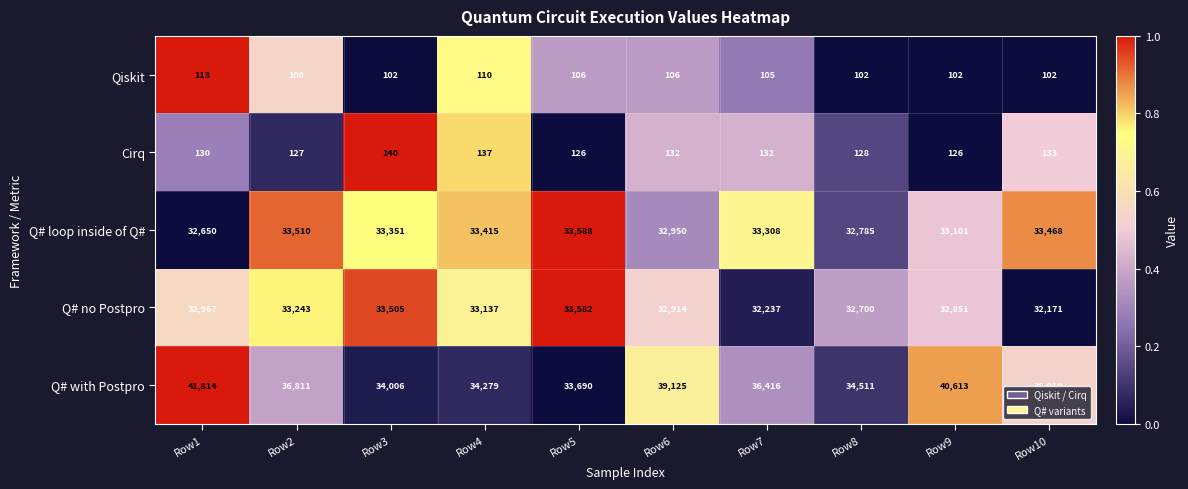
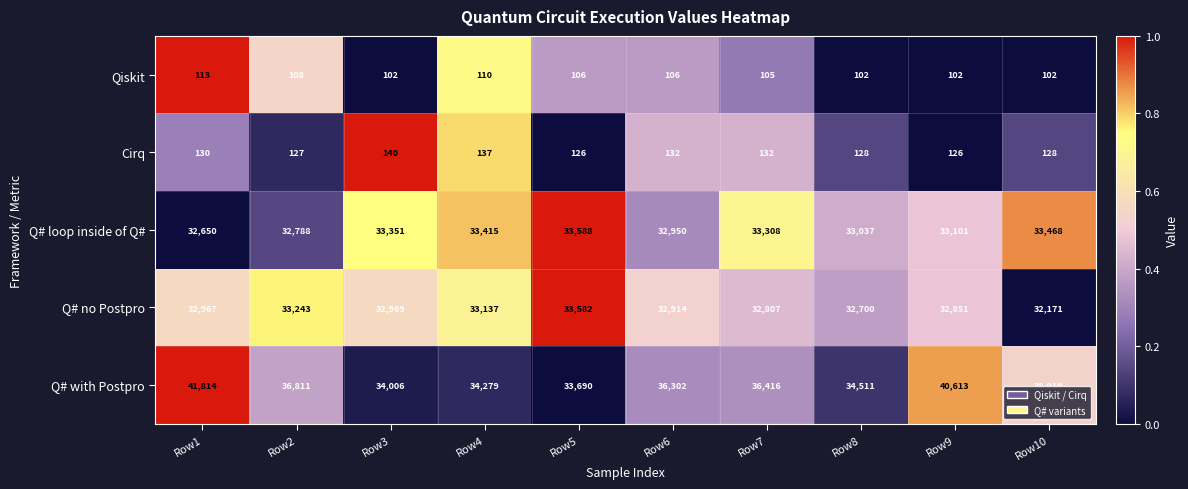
  {
    "Qiskit": {
      "Row1": "113",
      "Row2": "108",
      "Row3": "102",
      "Row4": "110",
      "Row5": "106",
      "Row6": "106",
      "Row7": "105",
      "Row8": "102",
      "Row9": "102",
      "Row10": "102"
    },
    "Cirq": {
      "Row1": "130",
      "Row2": "127",
      "Row3": "140",
      "Row4": "137",
      "Row5": "126",
      "Row6": "132",
      "Row7": "132",
      "Row8": "128",
      "Row9": "126",
-     "Row10": "133"
+     "Row10": "128"
    },
    "Q# loop inside of Q#": {
      "Row1": "32,650",
-     "Row2": "33,510",
+     "Row2": "32,788",
      "Row3": "33,351",
      "Row4": "33,415",
      "Row5": "33,588",
      "Row6": "32,950",
      "Row7": "33,308",
-     "Row8": "32,785",
+     "Row8": "33,037",
      "Row9": "33,101",
      "Row10": "33,468"
    },
    "Q# no Postpro": {
      "Row1": "32,967",
      "Row2": "33,243",
-     "Row3": "33,505",
+     "Row3": "32,969",
      "Row4": "33,137",
      "Row5": "33,582",
      "Row6": "32,914",
-     "Row7": "32,237",
+     "Row7": "32,807",
      "Row8": "32,700",
      "Row9": "32,851",
      "Row10": "32,171"
    },
    "Q# with Postpro": {
      "Row1": "41,814",
      "Row2": "36,811",
      "Row3": "34,006",
      "Row4": "34,279",
      "Row5": "33,690",
-     "Row6": "39,125",
+     "Row6": "36,302",
      "Row7": "36,416",
      "Row8": "34,511",
      "Row9": "40,613"
    }
  }
